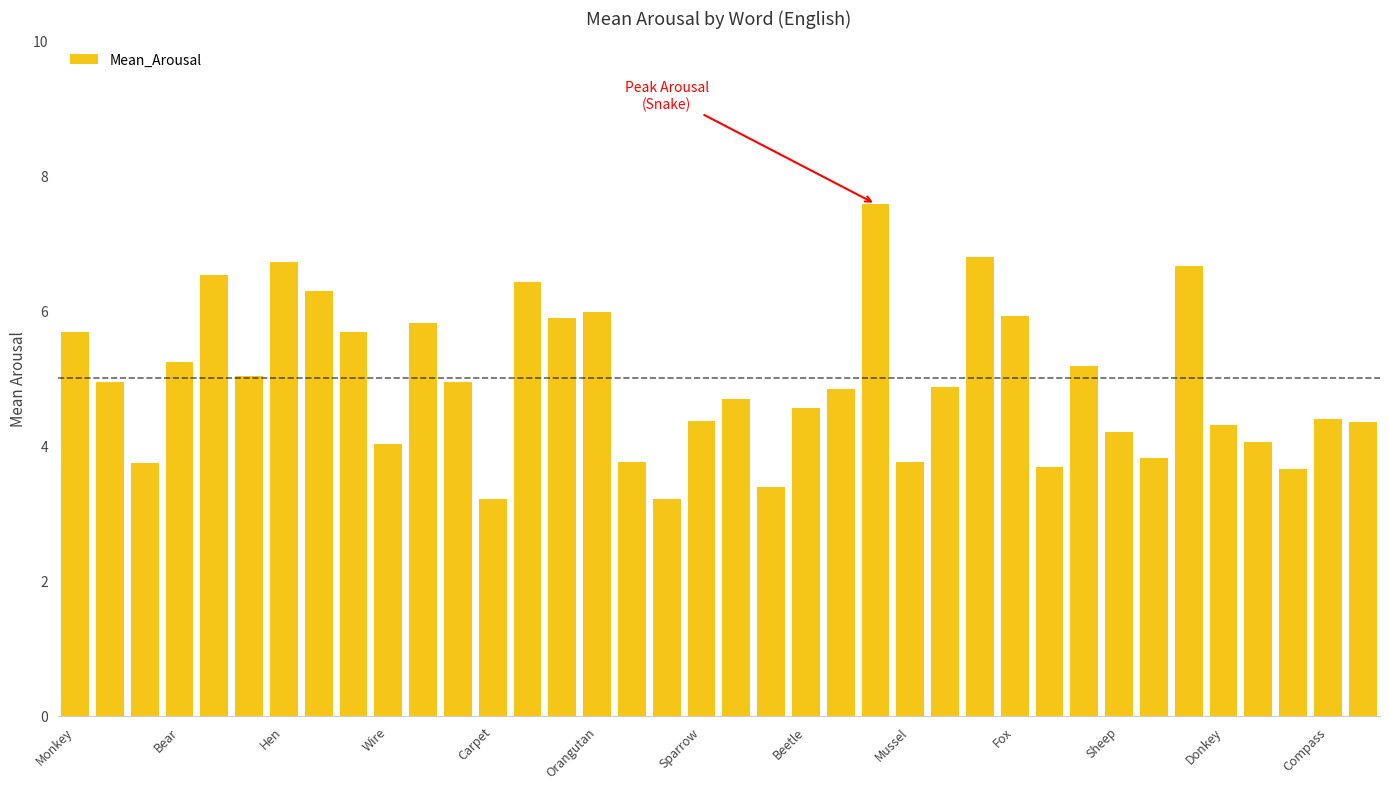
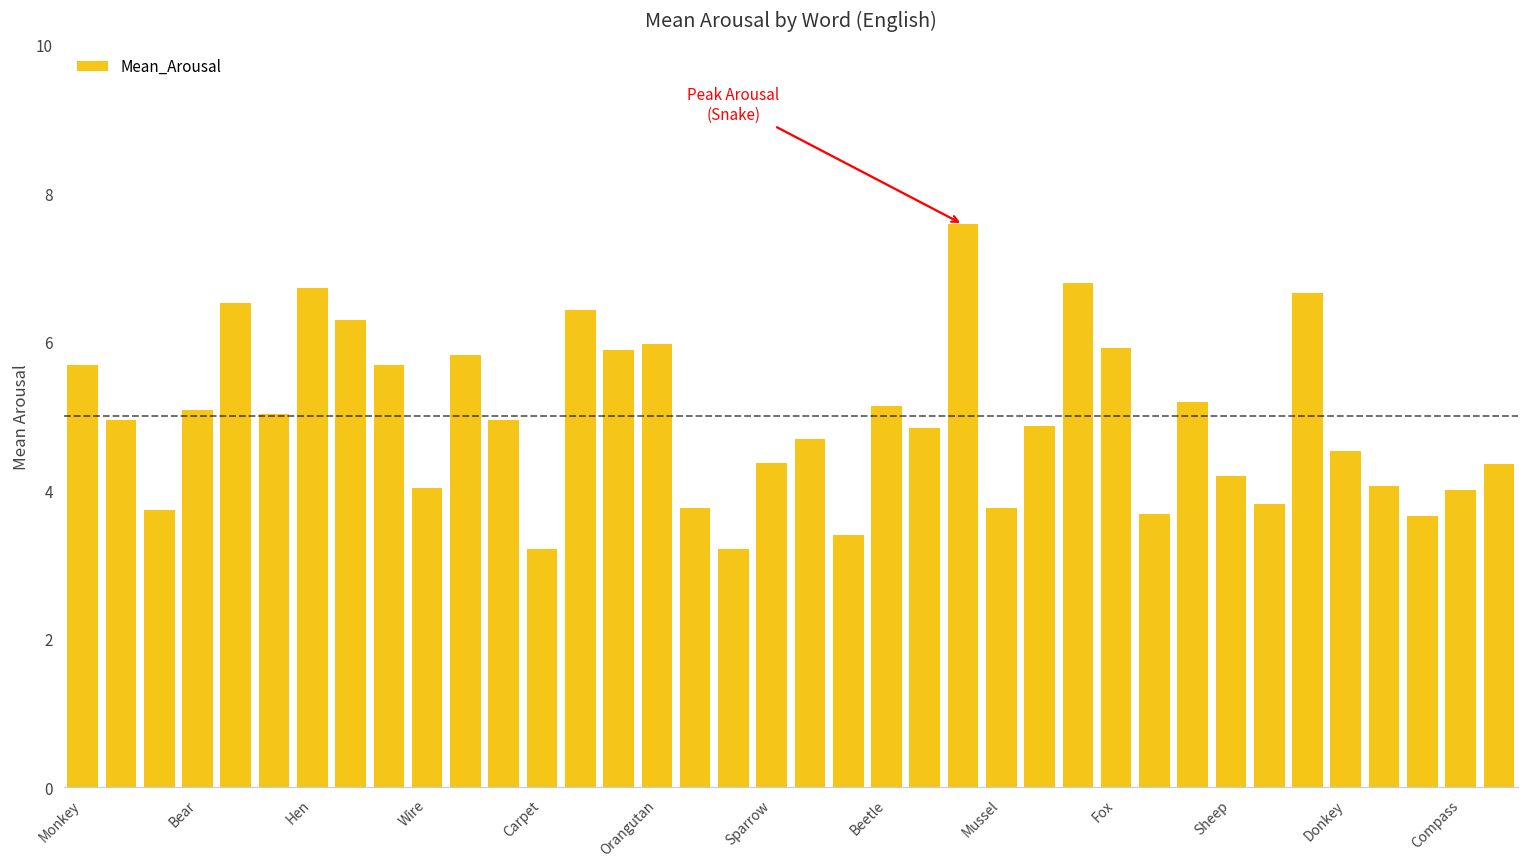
  {
    "Monkey": 5.7,
-   "Bear": 5.2,
+   "Bear": 5.1,
    "Hen": 6.7,
    "Wire": 4.0,
    "Carpet": 3.2,
    "Orangutan": 6.0,
    "Sparrow": 4.4,
-   "Beetle": 4.6,
+   "Beetle": 5.1,
    "Mussel": 3.8,
    "Fox": 5.9,
    "Sheep": 4.2,
-   "Donkey": 4.3,
-   "Compass": 4.4
+   "Donkey": 4.5,
+   "Compass": 4.0
  }
